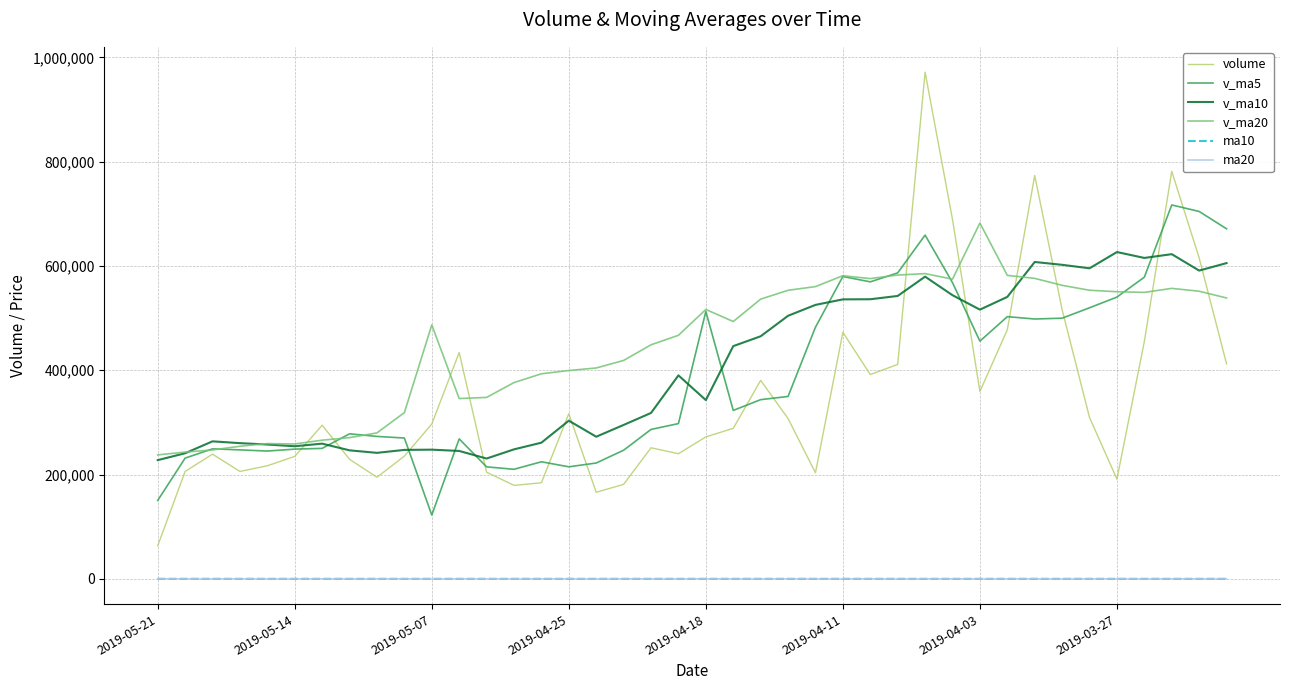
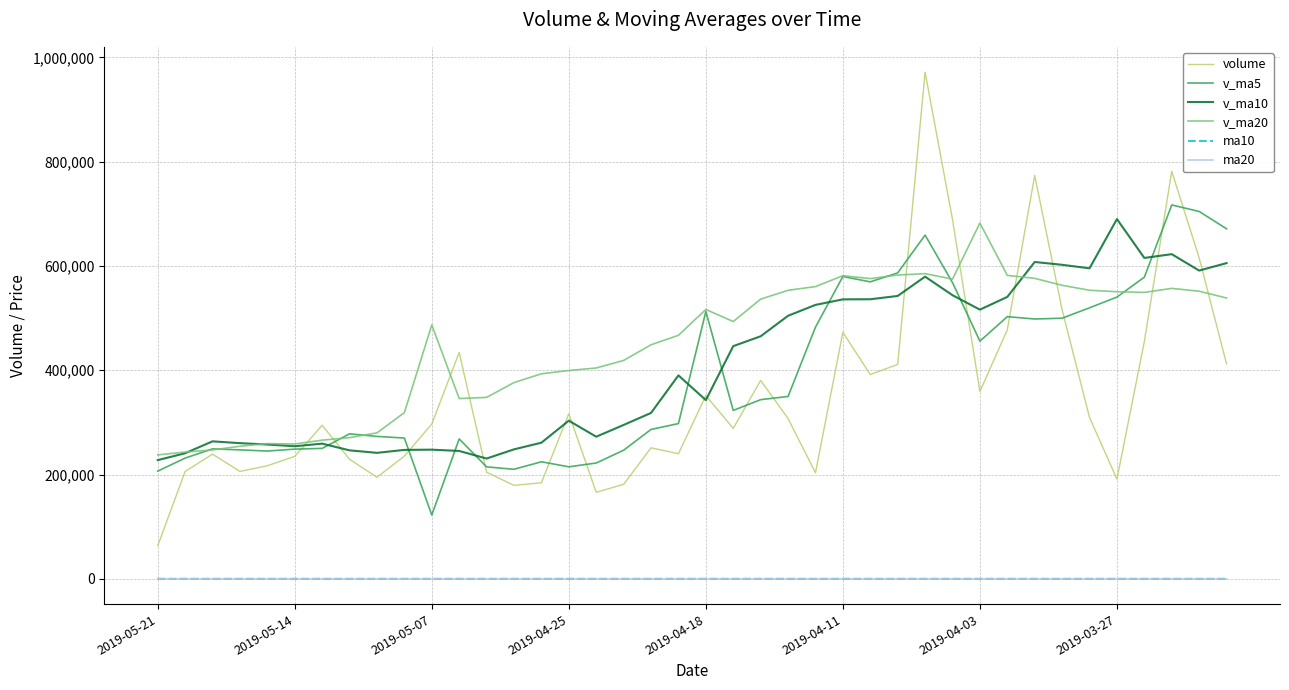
  {
    "volume": {
      "2019-05-21": "60,000",
      "2019-05-14": "230,000",
      "2019-05-07": "300,000",
      "2019-04-25": "320,000",
-     "2019-04-18": "270,000",
+     "2019-04-18": "350,000",
      "2019-04-11": "470,000",
      "2019-04-03": "360,000",
      "2019-03-27": "190,000"
    },
    "v_ma5": {
-     "2019-05-21": "150,000",
+     "2019-05-21": "210,000",
      "2019-05-14": "250,000",
      "2019-05-07": "120,000",
      "2019-04-25": "210,000",
      "2019-04-03": "460,000",
      "2019-03-27": "540,000"
    },
    "v_ma10": {
      "2019-05-21": "230,000",
      "2019-05-07": "250,000",
      "2019-04-25": "300,000",
      "2019-04-18": "340,000",
      "2019-04-11": "540,000",
      "2019-04-03": "520,000",
-     "2019-03-27": "630,000"
+     "2019-03-27": "690,000"
    },
    "v_ma20": {
      "2019-05-21": "240,000",
      "2019-05-07": "490,000",
      "2019-04-25": "400,000",
      "2019-04-03": "680,000",
      "2019-03-27": "550,000"
    },
    "ma20": {
      "2019-05-21": "0",
      "2019-05-14": "0",
      "2019-05-07": "0",
      "2019-04-25": "0",
      "2019-04-18": "0",
      "2019-04-11": "0",
      "2019-04-03": "0",
      "2019-03-27": "0"
    }
  }
